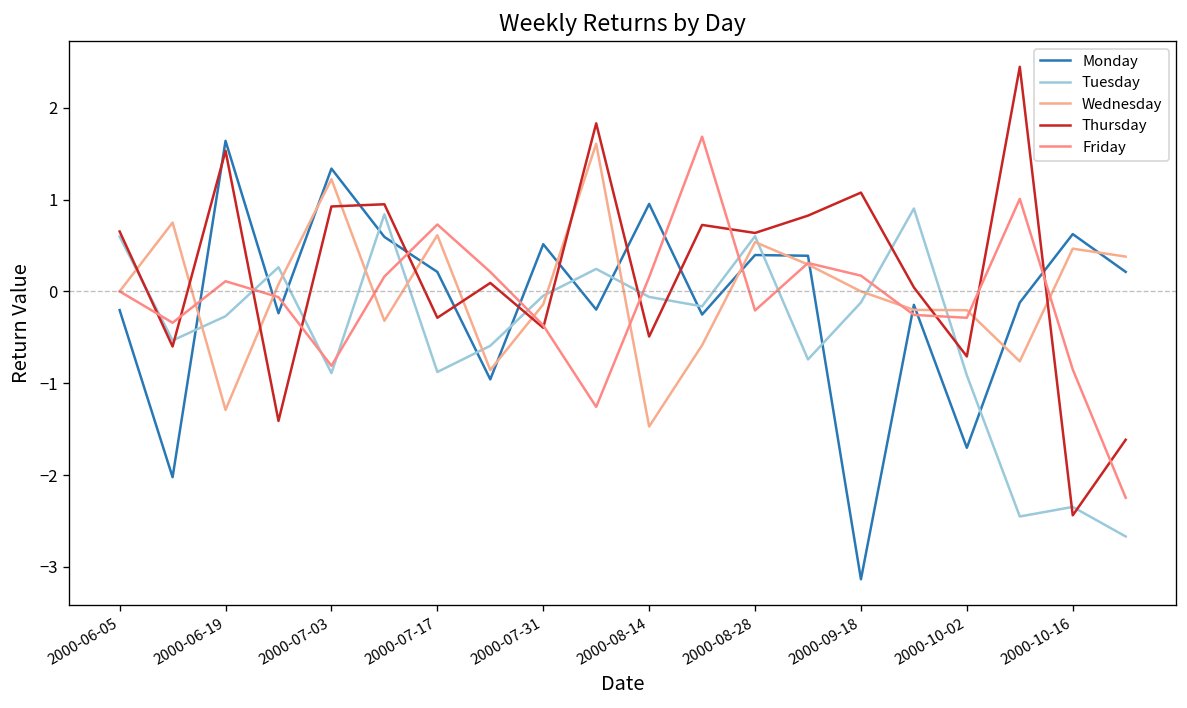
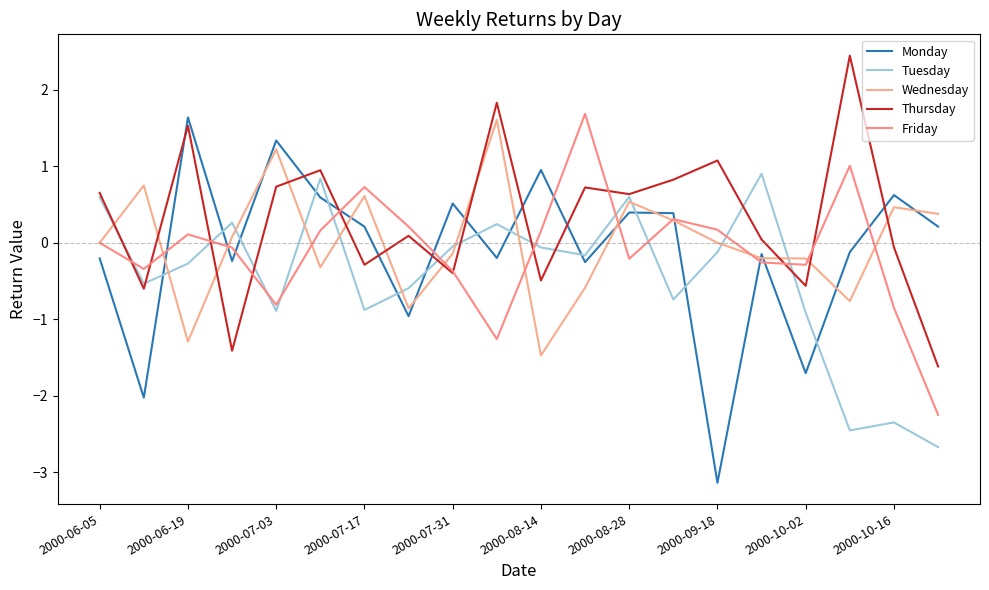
  {
    "Monday": {
      "2000-06-05": -0.2,
      "2000-06-19": 1.6,
      "2000-07-03": 1.3,
      "2000-07-17": 0.2,
      "2000-07-31": 0.5,
      "2000-08-14": 1.0,
      "2000-08-28": 0.4,
      "2000-09-18": -3.1,
      "2000-10-02": -1.7,
      "2000-10-16": 0.6
    },
    "Tuesday": {
      "2000-06-05": 0.6,
      "2000-06-19": -0.3,
      "2000-07-03": -0.9,
      "2000-07-17": -0.9,
      "2000-07-31": 0.0,
      "2000-08-14": -0.1,
      "2000-08-28": 0.6,
      "2000-09-18": -0.1,
      "2000-10-02": -0.9,
      "2000-10-16": -2.3
    },
    "Thursday": {
      "2000-06-05": 0.7,
      "2000-06-19": 1.5,
-     "2000-07-03": 0.9,
+     "2000-07-03": 0.7,
      "2000-07-17": -0.3,
      "2000-08-14": -0.5,
      "2000-08-28": 0.6,
      "2000-09-18": 1.1,
-     "2000-10-02": -0.7,
-     "2000-10-16": -2.4
+     "2000-10-02": -0.6,
+     "2000-10-16": -0.1
    }
  }
